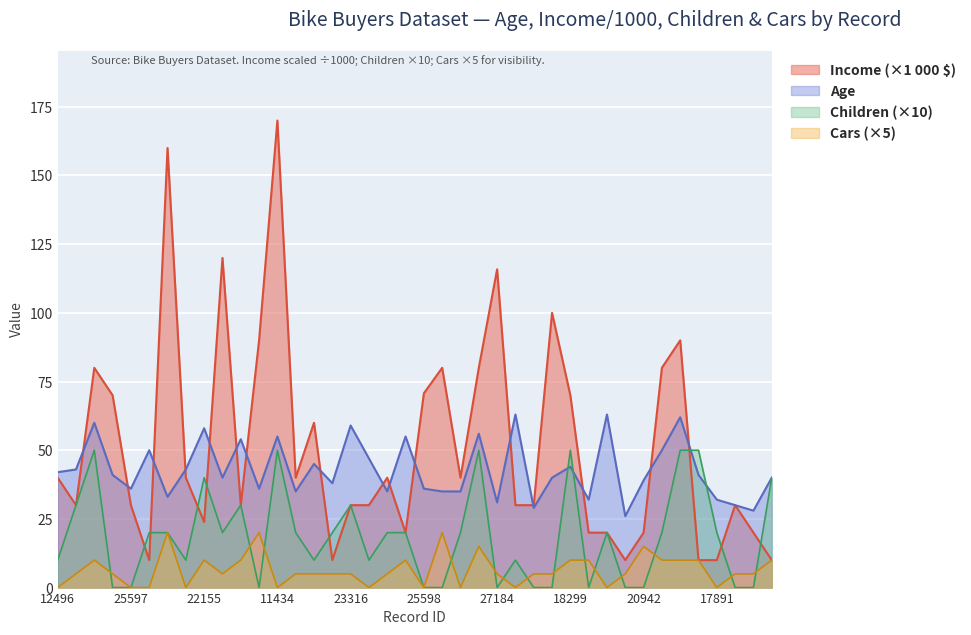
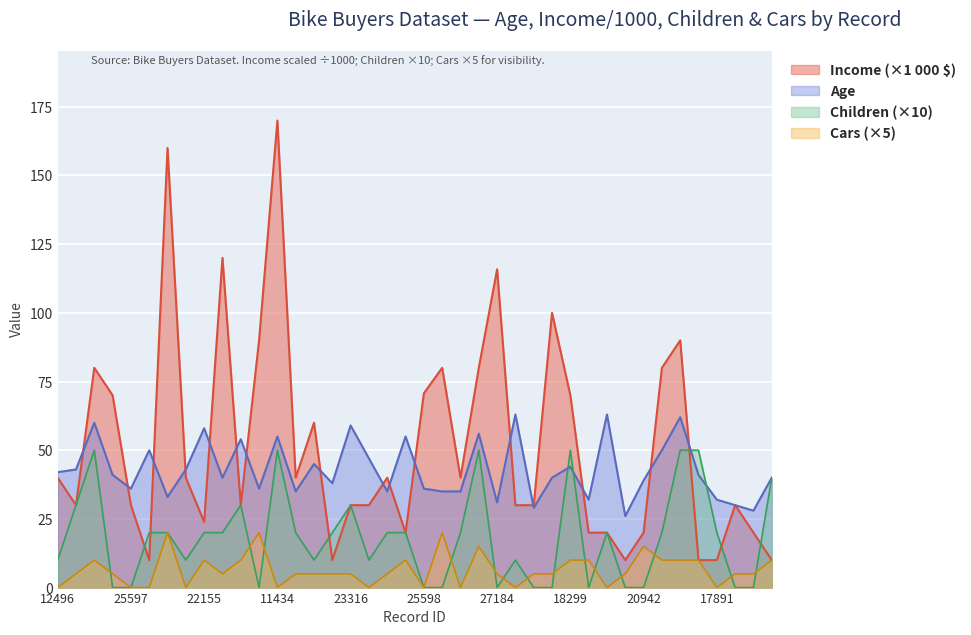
  {
    "Income (×1 000 $)": {
      "12496": 40,
      "25597": 30,
      "22155": 24,
      "11434": 170,
      "25598": 71,
      "27184": 116,
      "18299": 70,
      "20942": 20,
      "17891": 10
    },
    "Age": {
      "12496": 42,
      "25597": 36,
      "22155": 58,
      "11434": 55,
      "23316": 59,
      "25598": 36,
      "27184": 31,
      "18299": 44,
      "20942": 39,
      "17891": 32
    },
    "Children (×10)": {
      "12496": 10,
-     "22155": 40,
+     "22155": 20,
      "11434": 50,
      "27184": 0,
      "18299": 50,
      "20942": 0,
      "17891": 20
    },
    "Cars (×5)": {
      "12496": 0,
      "22155": 10,
      "11434": 0,
      "23316": 5,
      "27184": 5,
      "18299": 10,
      "20942": 15,
      "17891": 0
    }
  }
